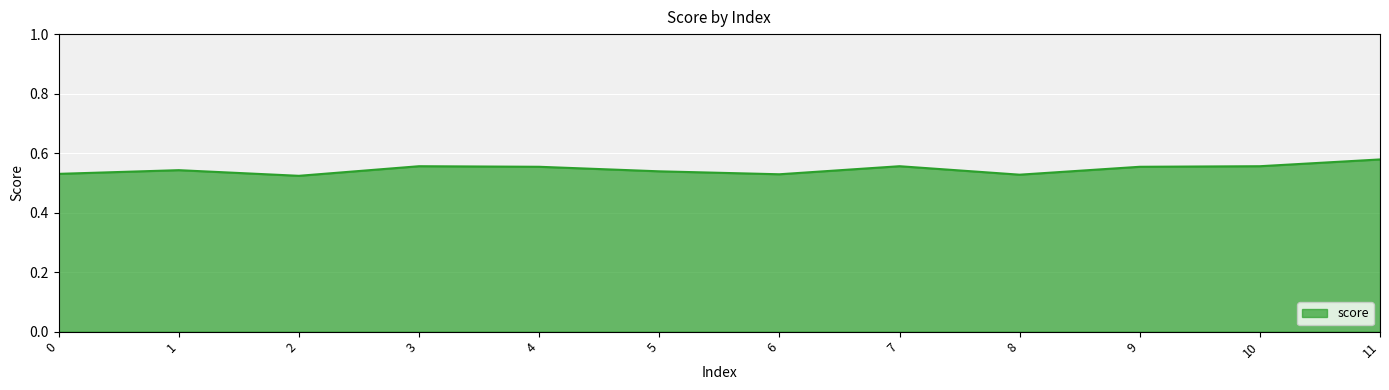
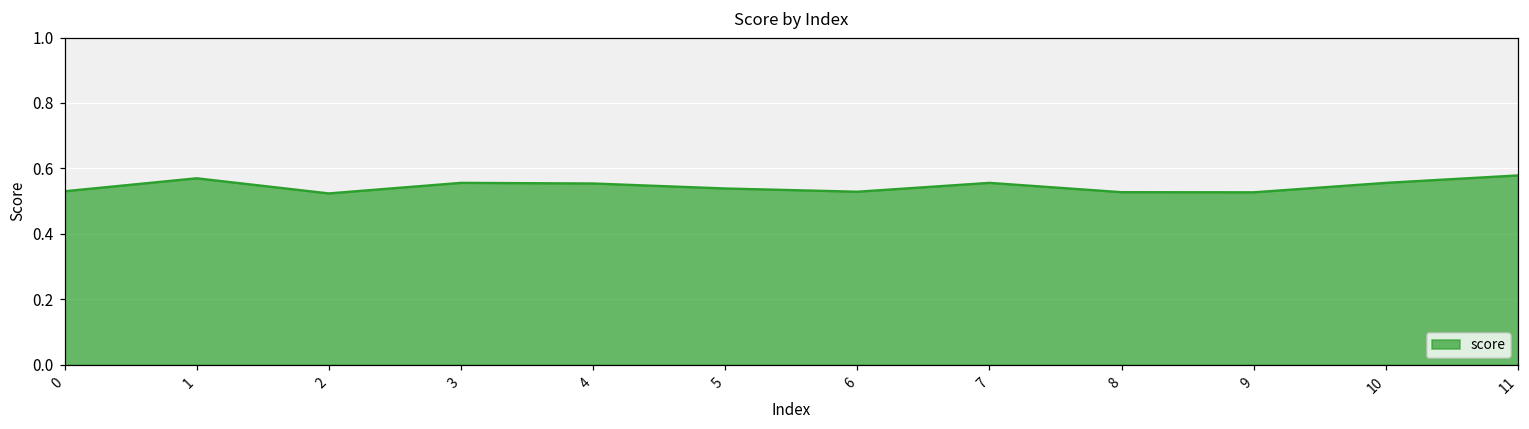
  {
    "0": 0.53,
-   "1": 0.54,
+   "1": 0.57,
    "2": 0.52,
    "3": 0.56,
    "4": 0.55,
    "5": 0.54,
    "6": 0.53,
    "7": 0.56,
    "8": 0.53,
-   "9": 0.55,
+   "9": 0.53,
    "10": 0.56,
    "11": 0.58
  }
